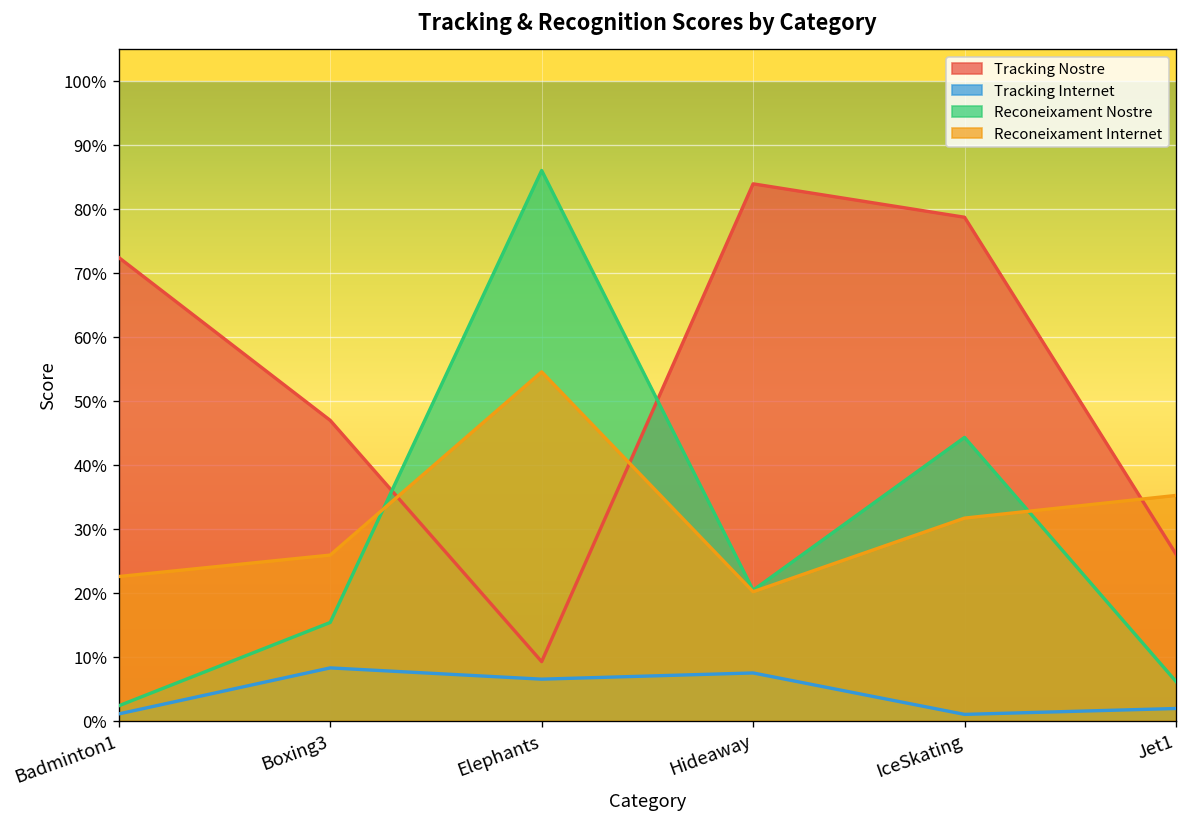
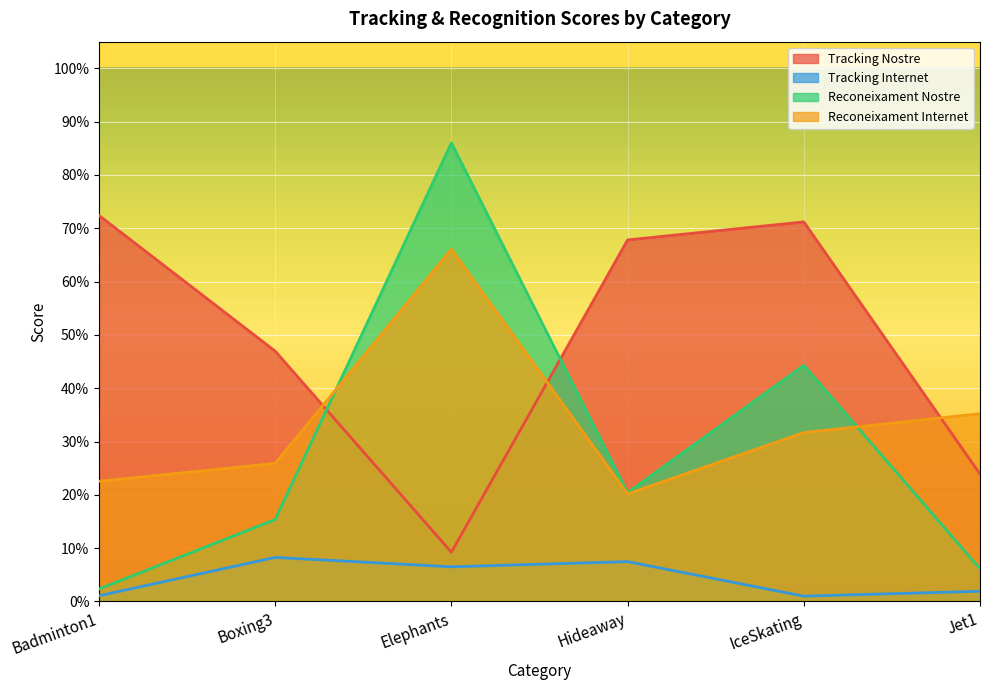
  {
    "Tracking Nostre": {
      "Badminton1": "72%",
      "Boxing3": "47%",
      "Elephants": "9%",
-     "Hideaway": "84%",
-     "IceSkating": "79%",
-     "Jet1": "26%"
+     "Hideaway": "68%",
+     "IceSkating": "71%",
+     "Jet1": "24%"
    },
    "Tracking Internet": {
      "Badminton1": "1%",
      "Boxing3": "8%",
      "Elephants": "7%",
      "Hideaway": "7%",
      "IceSkating": "1%",
      "Jet1": "2%"
    },
    "Reconeixament Nostre": {
      "Badminton1": "2%",
      "Boxing3": "15%",
      "Elephants": "86%",
      "IceSkating": "44%",
      "Jet1": "6%"
    },
    "Reconeixament Internet": {
      "Badminton1": "23%",
      "Boxing3": "26%",
-     "Elephants": "55%",
+     "Elephants": "66%",
      "IceSkating": "32%",
      "Jet1": "35%"
    }
  }
